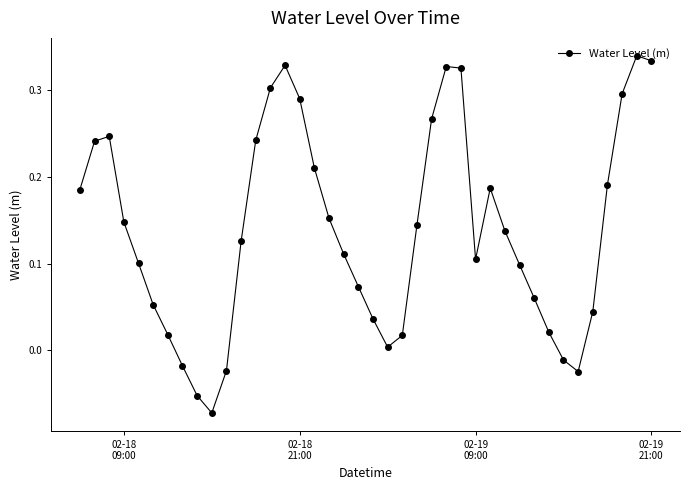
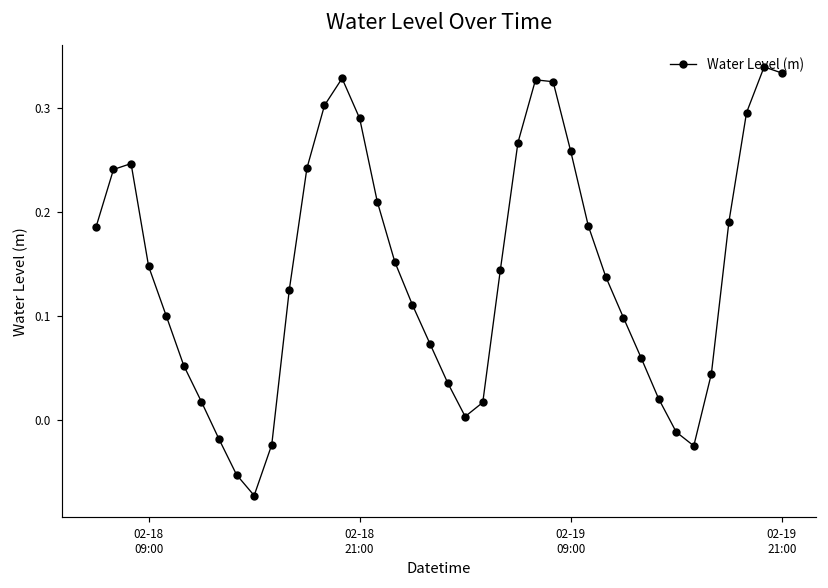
  {
    "02-18 09:00": 0.15,
    "02-18 21:00": 0.29,
-   "02-19 09:00": 0.10,
+   "02-19 09:00": 0.26,
    "02-19 21:00": 0.33
  }
